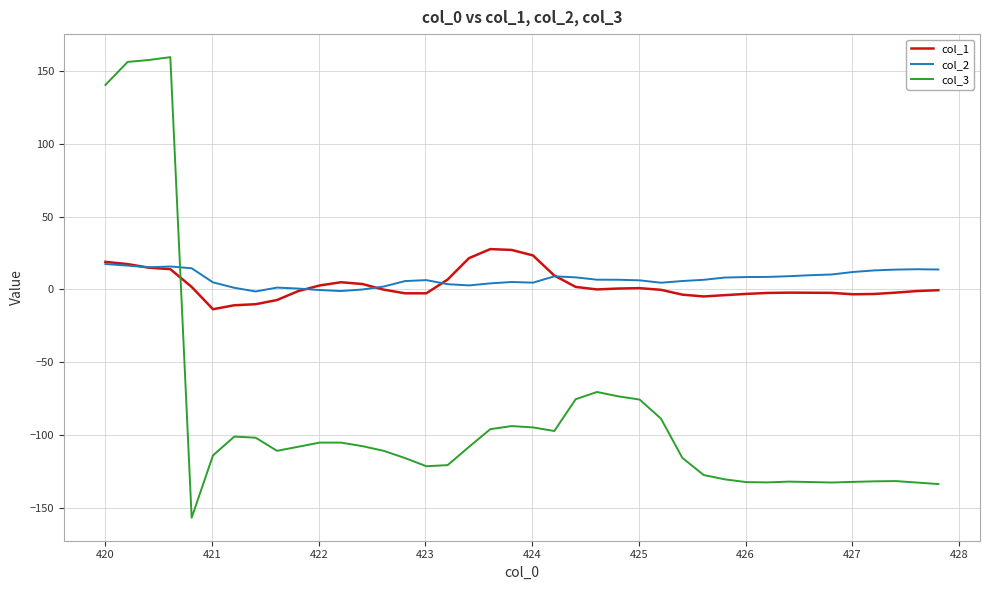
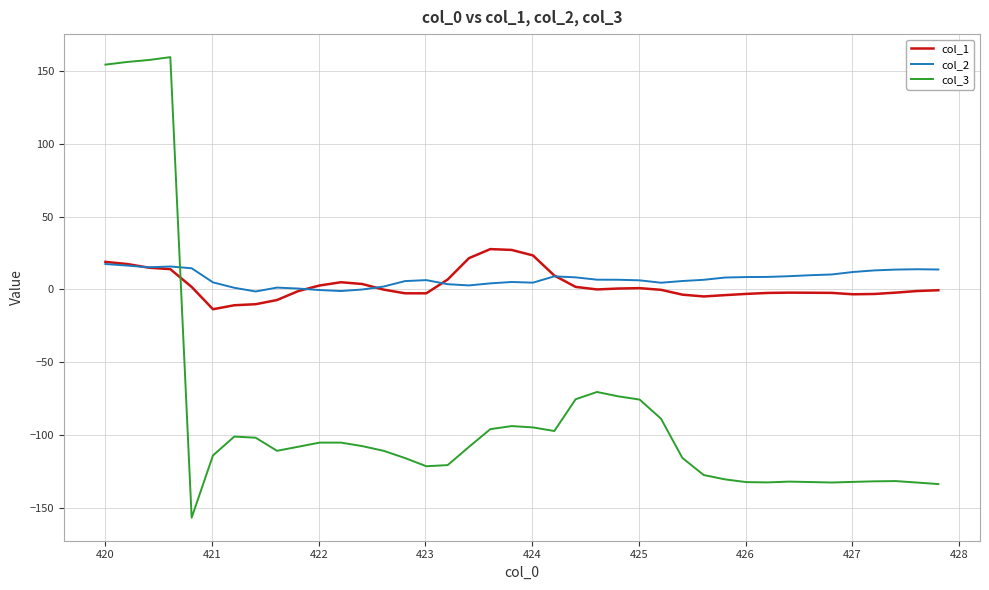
  {
    "col_3": {
-     "420": 141
+     "420": 155
    }
  }
